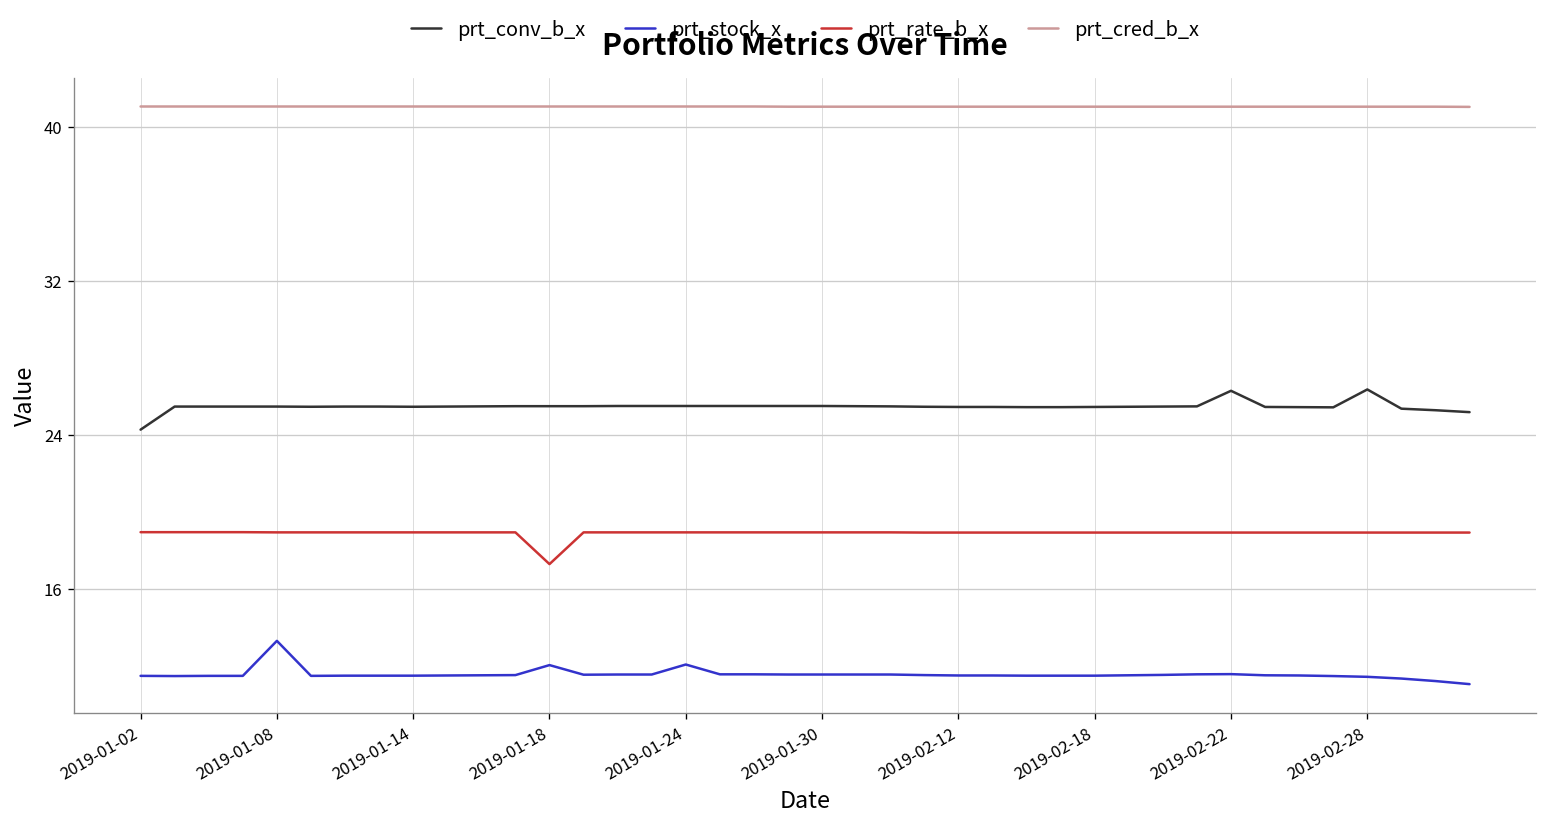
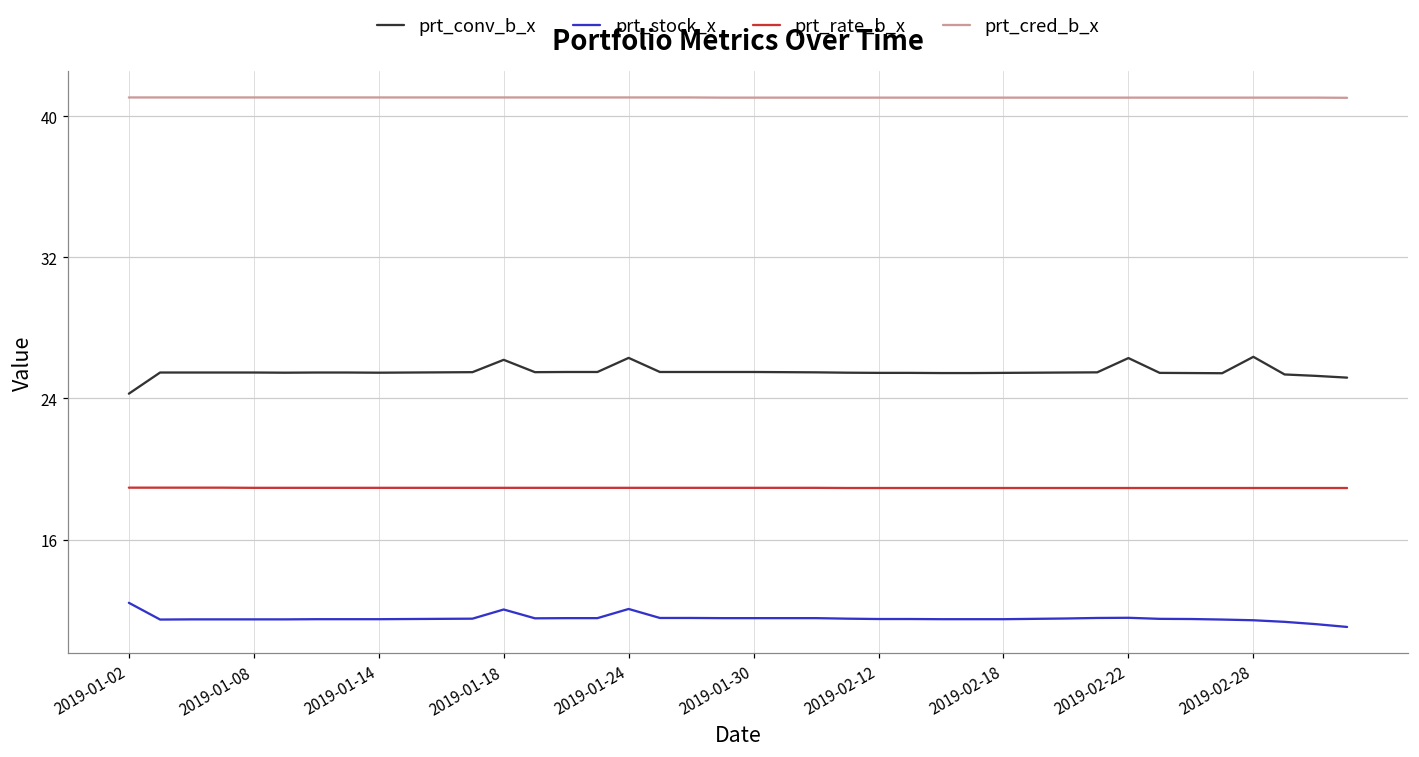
  {
    "prt_conv_b_x": {
      "2019-01-02": 24.3,
      "2019-01-08": 25.5,
      "2019-01-14": 25.5,
-     "2019-01-18": 25.5,
-     "2019-01-24": 25.5,
+     "2019-01-18": 26.2,
+     "2019-01-24": 26.3,
      "2019-01-30": 25.5,
      "2019-02-12": 25.5,
      "2019-02-18": 25.5,
      "2019-02-22": 26.3,
      "2019-02-28": 26.4
    },
    "prt_stock_x": {
-     "2019-01-02": 11.5,
-     "2019-01-08": 13.3,
+     "2019-01-02": 12.4,
+     "2019-01-08": 11.5,
      "2019-01-14": 11.5,
      "2019-01-18": 12.0,
      "2019-01-24": 12.1,
      "2019-01-30": 11.5,
      "2019-02-12": 11.5,
      "2019-02-18": 11.5,
      "2019-02-22": 11.6,
      "2019-02-28": 11.4
    },
    "prt_rate_b_x": {
      "2019-01-02": 18.9,
      "2019-01-08": 18.9,
      "2019-01-14": 18.9,
-     "2019-01-18": 17.3,
+     "2019-01-18": 18.9,
      "2019-01-24": 18.9,
      "2019-01-30": 18.9,
      "2019-02-12": 18.9,
      "2019-02-18": 18.9,
      "2019-02-22": 18.9,
      "2019-02-28": 18.9
    },
    "prt_cred_b_x": {
      "2019-01-02": 41.1,
      "2019-01-08": 41.1,
      "2019-01-14": 41.1,
      "2019-01-18": 41.1,
      "2019-01-24": 41.1,
      "2019-01-30": 41.1,
      "2019-02-12": 41.1,
      "2019-02-18": 41.1,
      "2019-02-22": 41.1,
      "2019-02-28": 41.1
    }
  }
